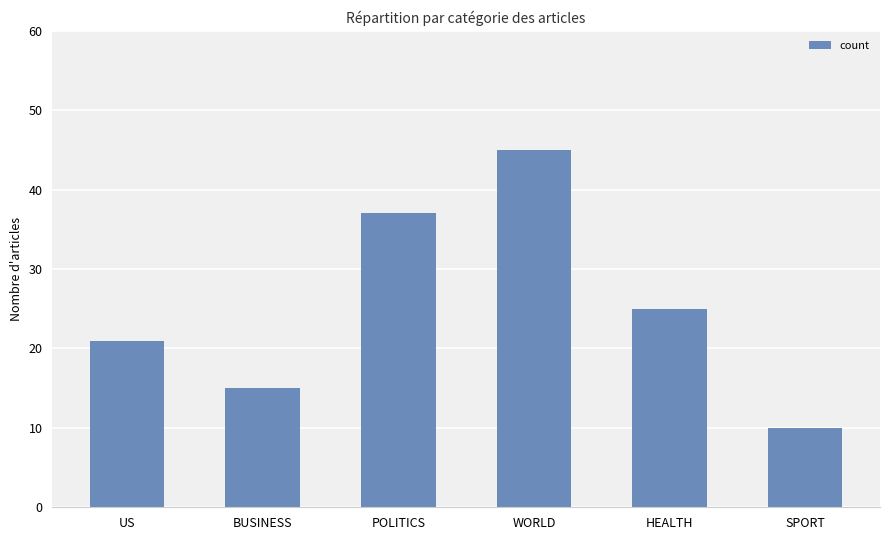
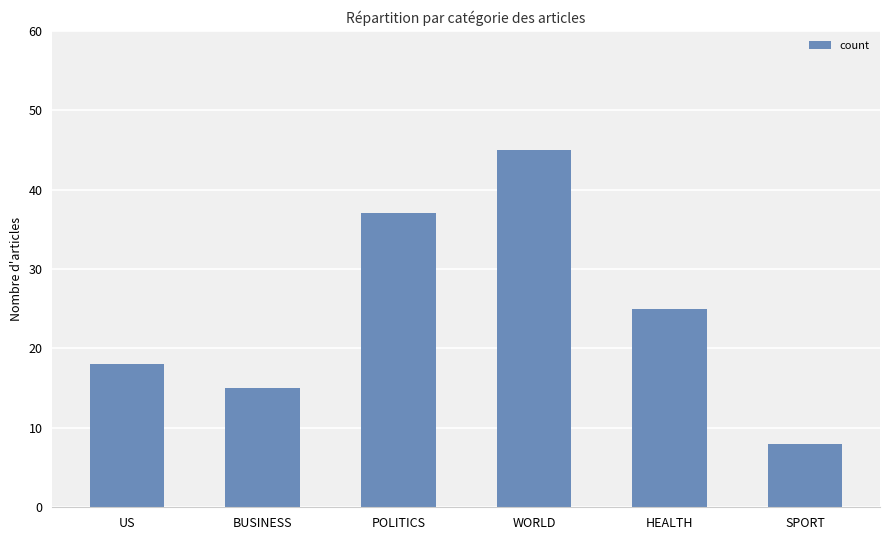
  {
-   "US": 21,
+   "US": 18,
    "BUSINESS": 15,
    "POLITICS": 37,
    "WORLD": 45,
    "HEALTH": 25,
-   "SPORT": 10
+   "SPORT": 8
  }
